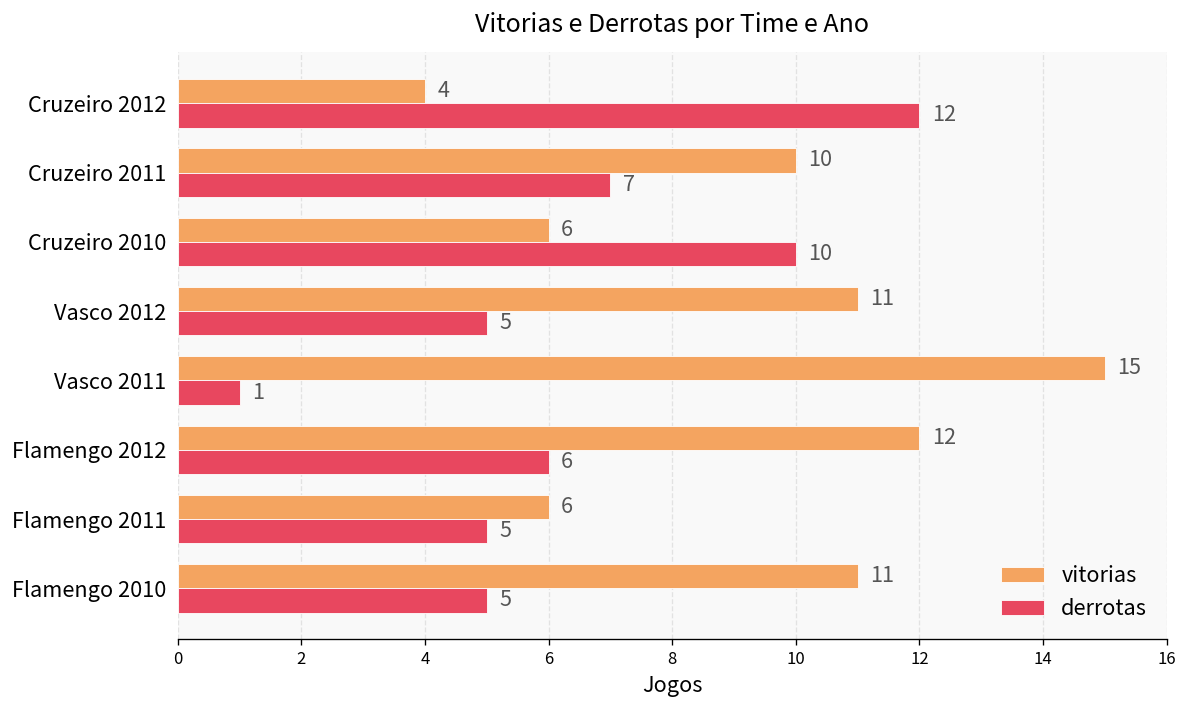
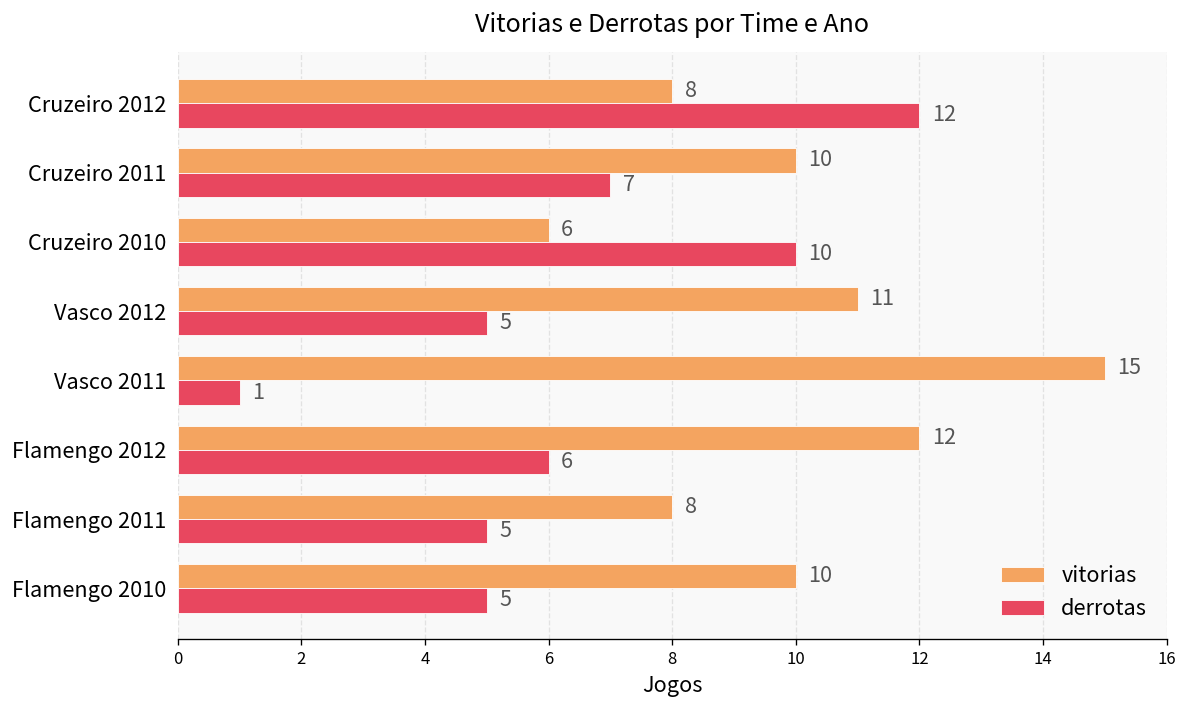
  {
    "vitorias": {
-     "Cruzeiro 2012": 4,
+     "Cruzeiro 2012": 8,
      "Cruzeiro 2011": 10,
      "Cruzeiro 2010": 6,
      "Vasco 2012": 11,
      "Vasco 2011": 15,
      "Flamengo 2012": 12,
-     "Flamengo 2011": 6,
-     "Flamengo 2010": 11
+     "Flamengo 2011": 8,
+     "Flamengo 2010": 10
    },
    "derrotas": {
      "Cruzeiro 2012": 12,
      "Cruzeiro 2011": 7,
      "Cruzeiro 2010": 10,
      "Vasco 2012": 5,
      "Vasco 2011": 1,
      "Flamengo 2012": 6,
      "Flamengo 2011": 5,
      "Flamengo 2010": 5
    }
  }
